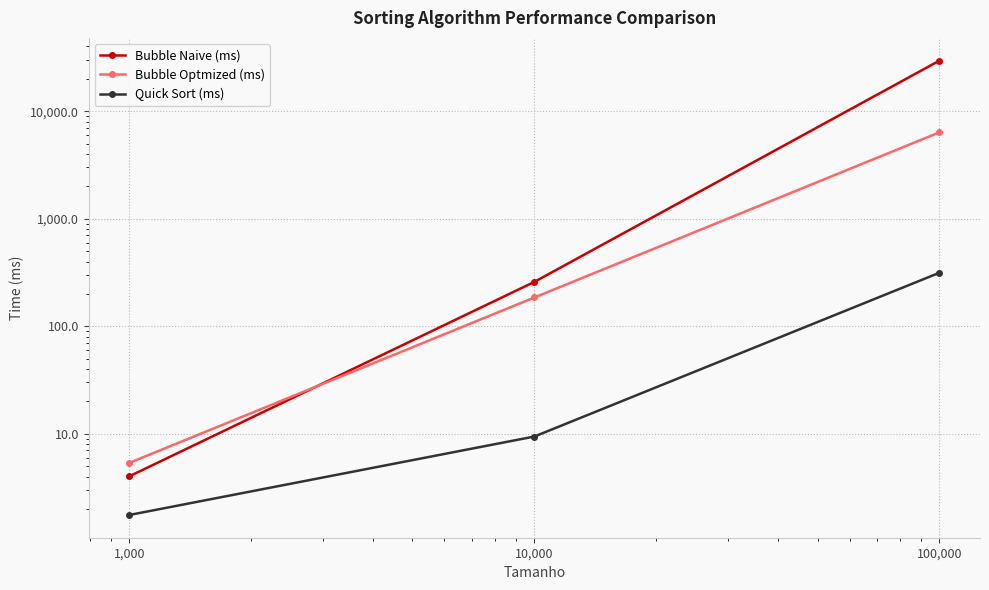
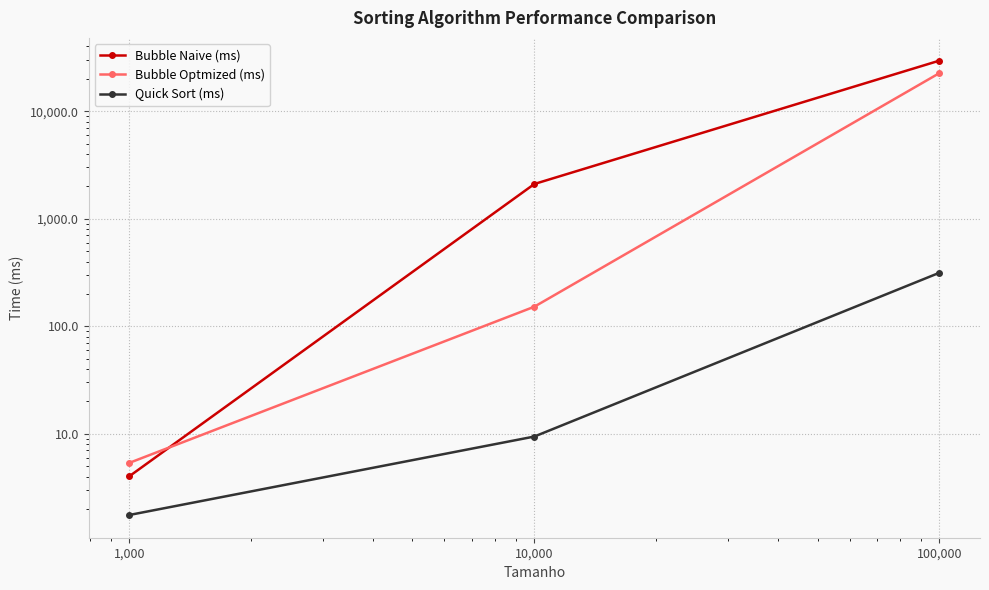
  {
    "Bubble Naive (ms)": {
      "1,000": "4",
-     "10,000": "260",
+     "10,000": "2,100",
      "100,000": "30,000"
    },
    "Bubble Optmized (ms)": {
      "1,000": "5",
-     "10,000": "190",
-     "100,000": "6,000"
+     "10,000": "150",
+     "100,000": "23,000"
    },
    "Quick Sort (ms)": {
      "1,000": "1.8",
      "10,000": "9",
      "100,000": "310"
    }
  }
